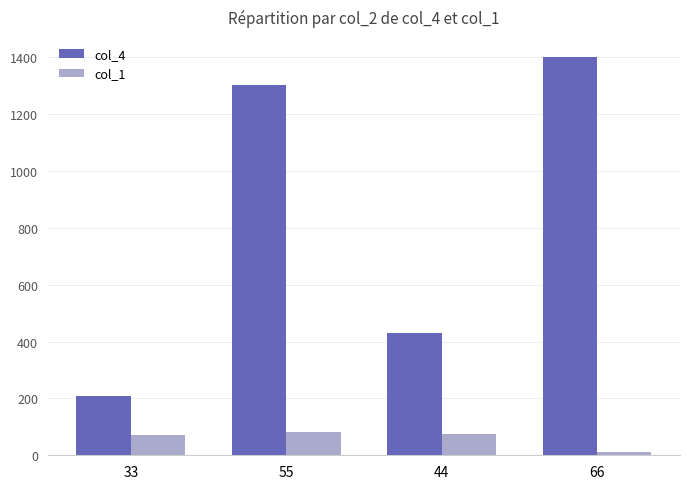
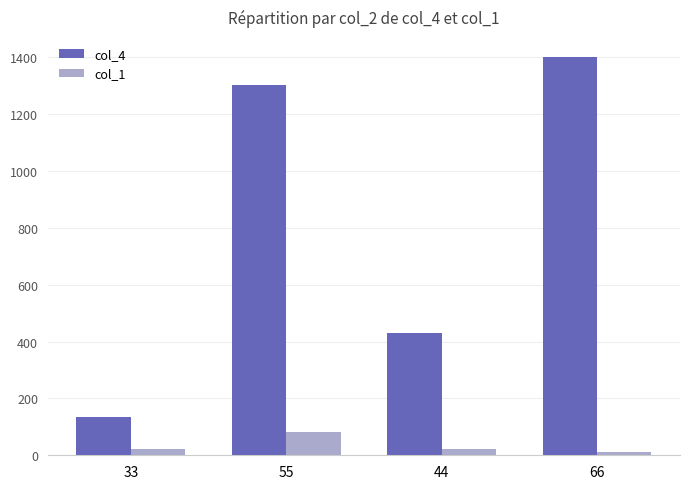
  {
    "col_4": {
-     "33": 210,
+     "33": 130,
      "55": 1300,
      "44": 430,
      "66": 1400
    },
    "col_1": {
-     "33": 70,
+     "33": 20,
      "55": 80,
-     "44": 70,
+     "44": 20,
      "66": 10
    }
  }
